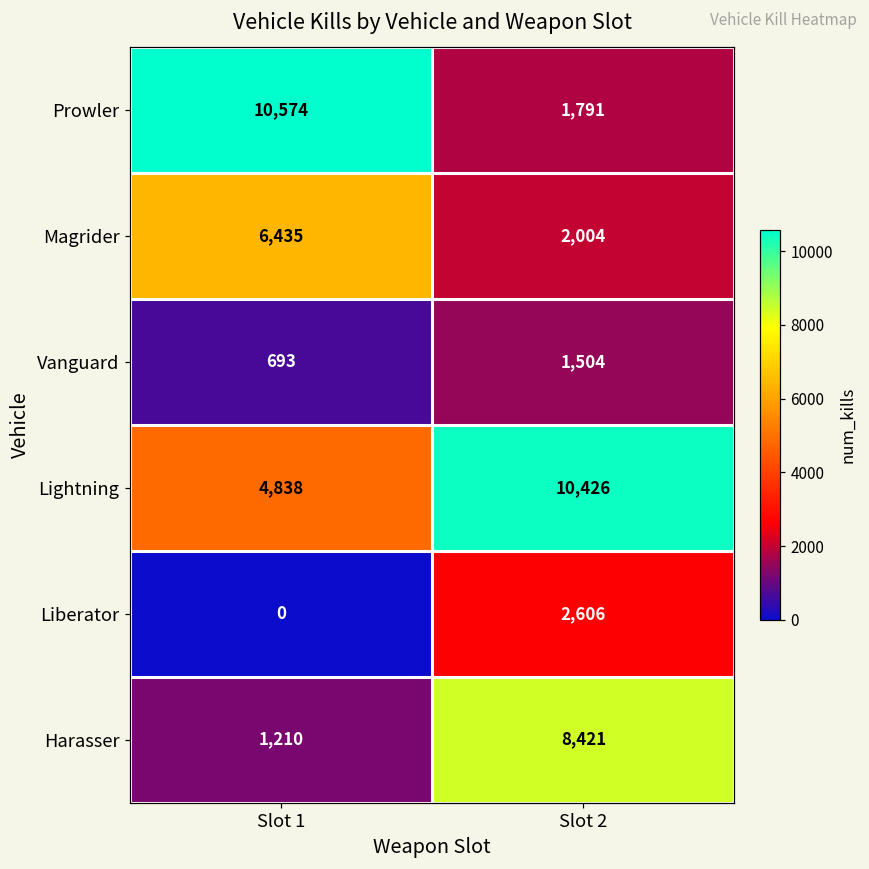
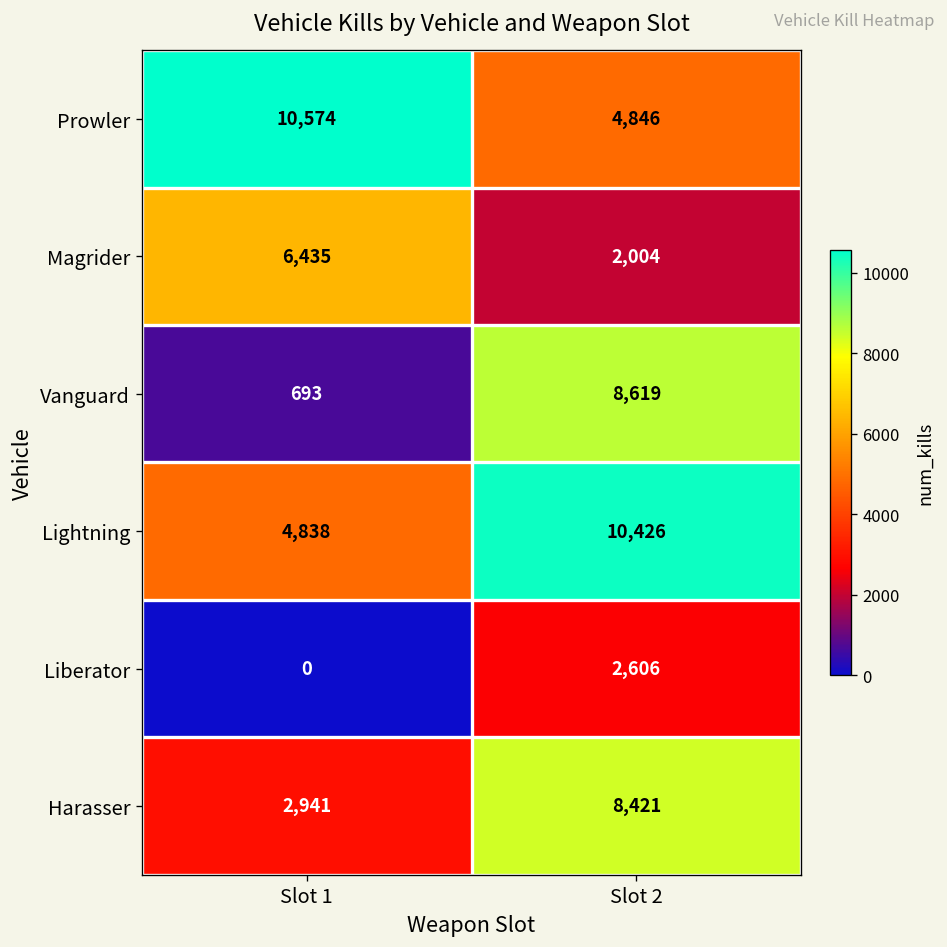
  {
    "Prowler": {
      "Slot 1": "10,574",
-     "Slot 2": "1,791"
+     "Slot 2": "4,846"
    },
    "Magrider": {
      "Slot 1": "6,435",
      "Slot 2": "2,004"
    },
    "Vanguard": {
      "Slot 1": "693",
-     "Slot 2": "1,504"
+     "Slot 2": "8,619"
    },
    "Lightning": {
      "Slot 1": "4,838",
      "Slot 2": "10,426"
    },
    "Liberator": {
      "Slot 1": "0",
      "Slot 2": "2,606"
    },
    "Harasser": {
-     "Slot 1": "1,210",
+     "Slot 1": "2,941",
      "Slot 2": "8,421"
    }
  }
